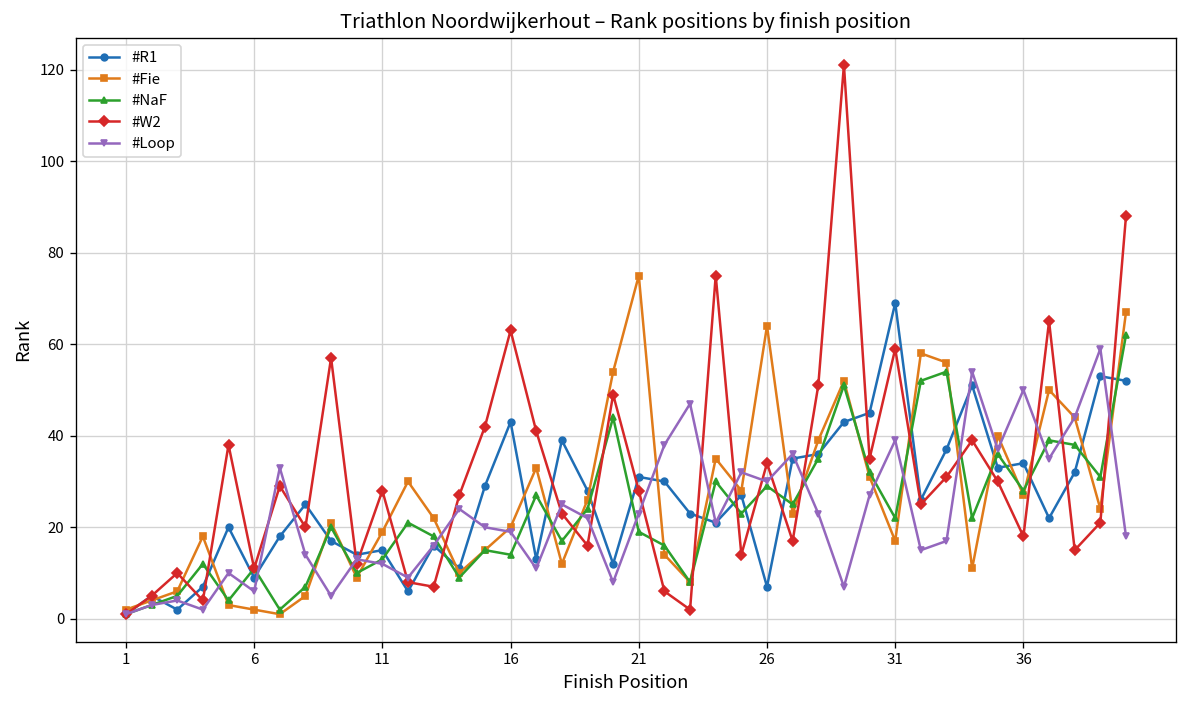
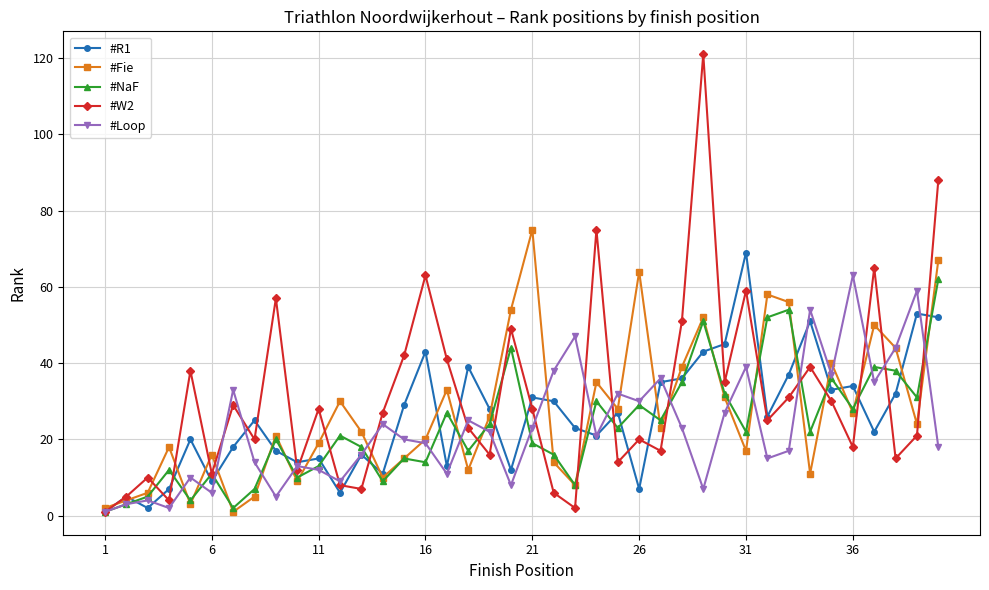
  {
    "#R1": {
      "6": 9,
      "11": 15,
      "16": 43,
      "21": 31,
      "26": 7,
      "31": 69,
      "36": 34
    },
    "#Fie": {
      "1": 2,
-     "6": 2,
+     "6": 16,
      "11": 19,
      "16": 20,
      "21": 75,
      "26": 64,
      "31": 17,
      "36": 27
    },
    "#NaF": {
      "11": 13,
      "16": 14,
      "21": 19,
      "26": 29,
      "31": 22,
      "36": 28
    },
    "#W2": {
      "11": 28,
      "16": 63,
      "21": 28,
-     "26": 34,
+     "26": 20,
      "31": 59,
      "36": 18
    },
    "#Loop": {
      "6": 6,
      "11": 12,
      "16": 19,
      "21": 23,
      "26": 30,
      "31": 39,
-     "36": 50
+     "36": 63
    }
  }
